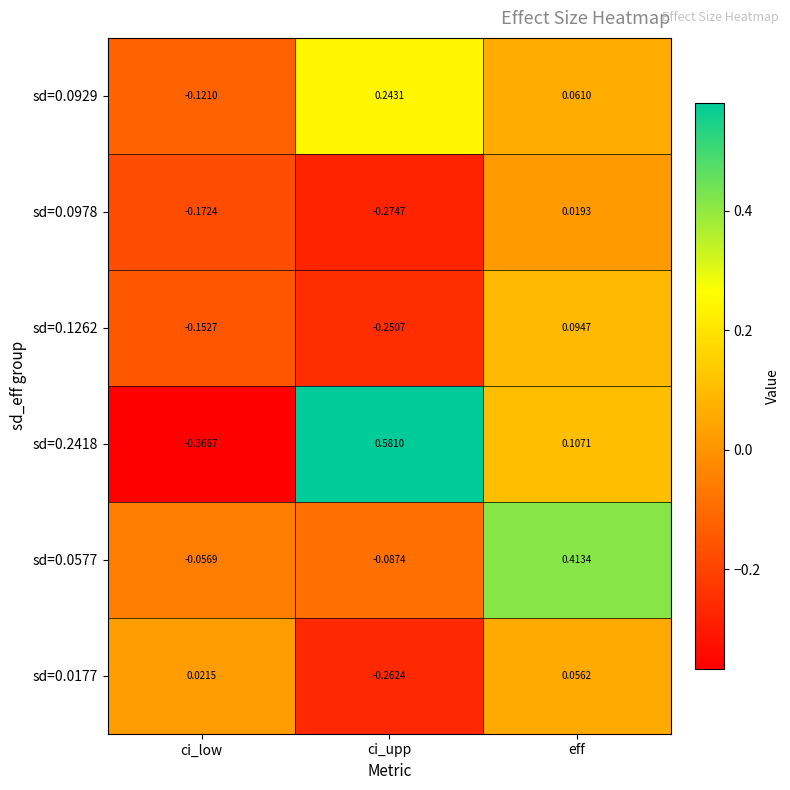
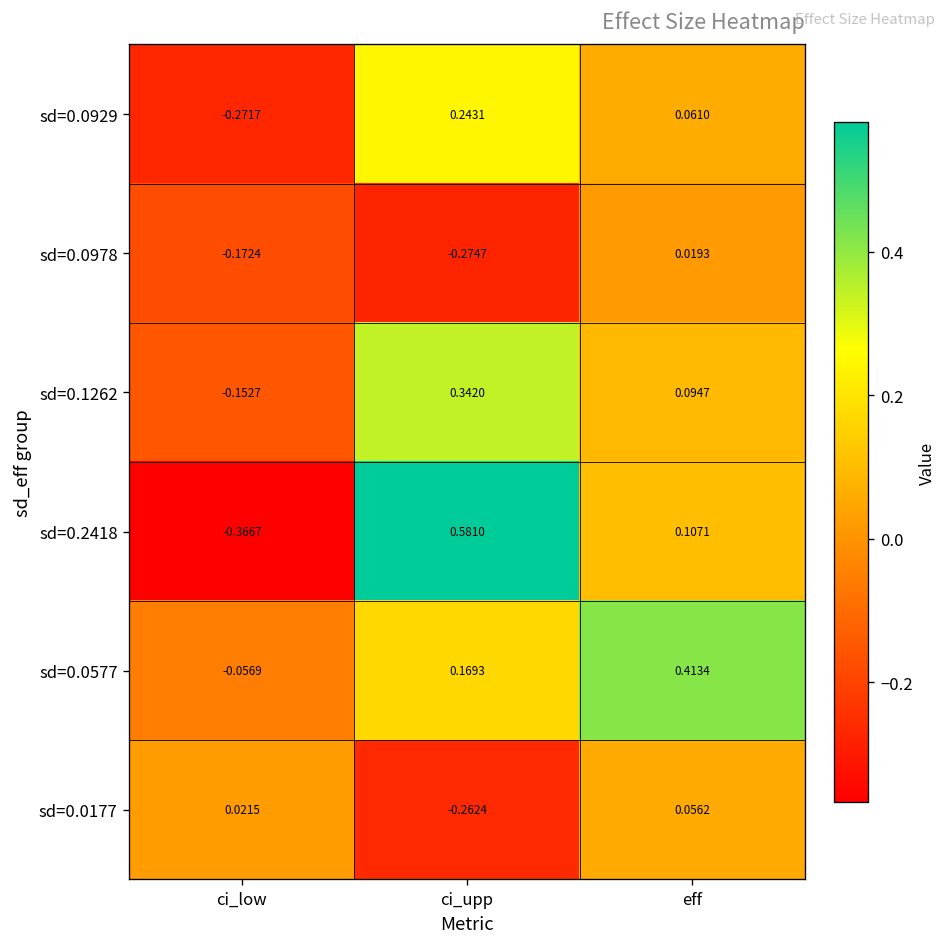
  {
    "sd=0.0929": {
-     "ci_low": -0.1210,
+     "ci_low": -0.2717,
      "ci_upp": 0.2431,
      "eff": 0.0610
    },
    "sd=0.0978": {
      "ci_low": -0.1724,
      "ci_upp": -0.2747,
      "eff": 0.0193
    },
    "sd=0.1262": {
      "ci_low": -0.1527,
-     "ci_upp": -0.2507,
+     "ci_upp": 0.3420,
      "eff": 0.0947
    },
    "sd=0.2418": {
      "ci_low": -0.3667,
      "ci_upp": 0.5810,
      "eff": 0.1071
    },
    "sd=0.0577": {
      "ci_low": -0.0569,
-     "ci_upp": -0.0874,
+     "ci_upp": 0.1693,
      "eff": 0.4134
    },
    "sd=0.0177": {
      "ci_low": 0.0215,
      "ci_upp": -0.2624,
      "eff": 0.0562
    }
  }
